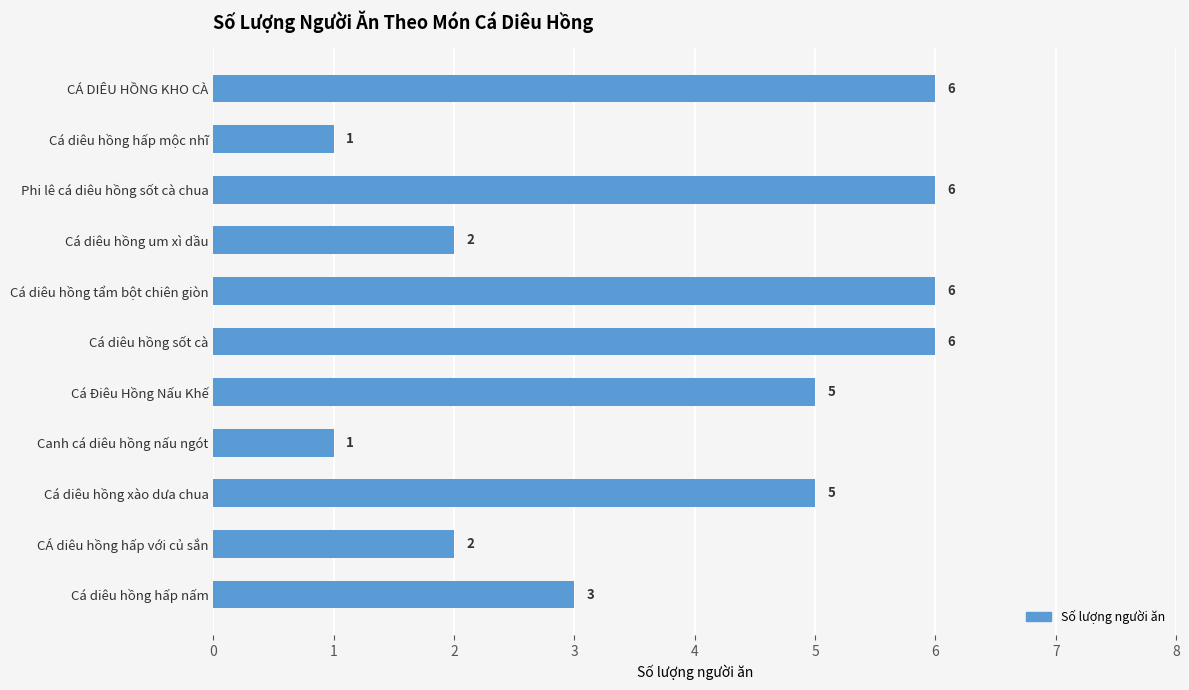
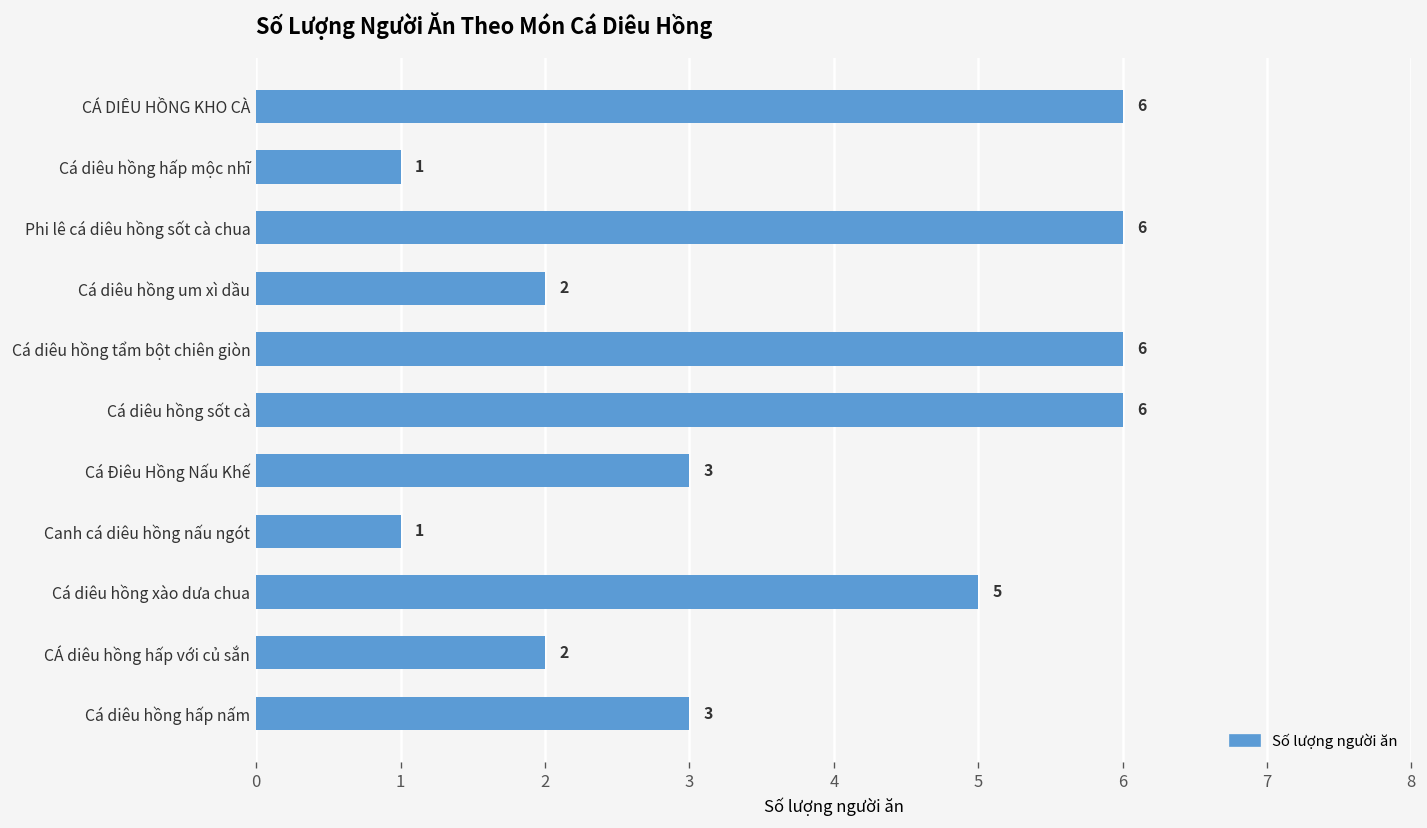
  {
    "CÁ DIÊU HỒNG KHO CÀ": 6,
    "Cá diêu hồng hấp mộc nhĩ": 1,
    "Phi lê cá diêu hồng sốt cà chua": 6,
    "Cá diêu hồng um xì dầu": 2,
    "Cá diêu hồng tẩm bột chiên giòn": 6,
    "Cá diêu hồng sốt cà": 6,
-   "Cá Điêu Hồng Nấu Khế": 5,
+   "Cá Điêu Hồng Nấu Khế": 3,
    "Canh cá diêu hồng nấu ngót": 1,
    "Cá diêu hồng xào dưa chua": 5,
    "CÁ diêu hồng hấp với củ sắn": 2,
    "Cá diêu hồng hấp nấm": 3
  }
